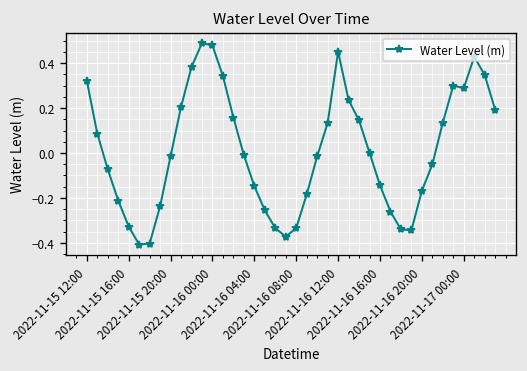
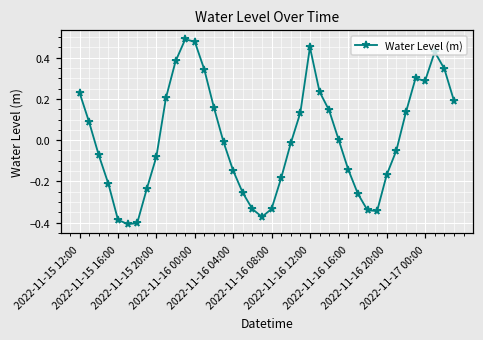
  {
-   "2022-11-15 12:00": 0.32,
-   "2022-11-15 16:00": -0.33,
-   "2022-11-15 20:00": -0.01,
+   "2022-11-15 12:00": 0.23,
+   "2022-11-15 16:00": -0.39,
+   "2022-11-15 20:00": -0.08,
    "2022-11-16 00:00": 0.48,
    "2022-11-16 04:00": -0.15,
    "2022-11-16 08:00": -0.33,
    "2022-11-16 12:00": 0.45,
    "2022-11-16 16:00": -0.14,
    "2022-11-16 20:00": -0.17,
    "2022-11-17 00:00": 0.29
  }
